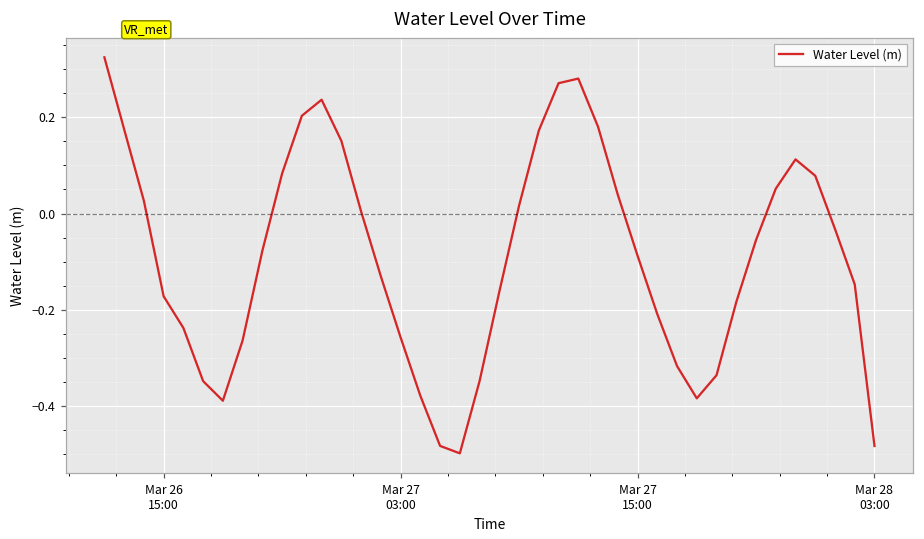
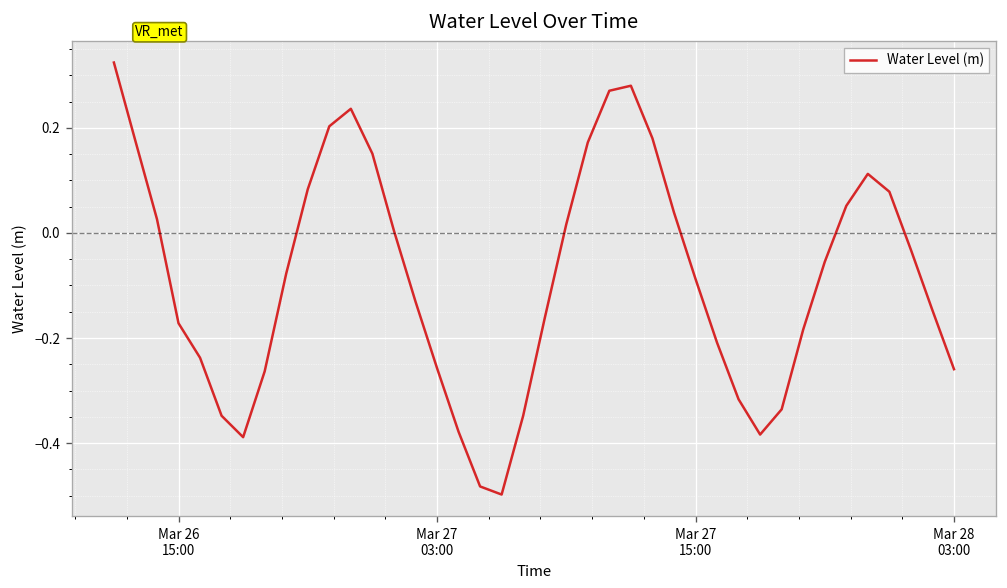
  {
    "Mar 26 15:00": -0.17,
    "Mar 27 03:00": -0.26,
    "Mar 27 15:00": -0.09,
-   "Mar 28 03:00": -0.48
+   "Mar 28 03:00": -0.26
  }
